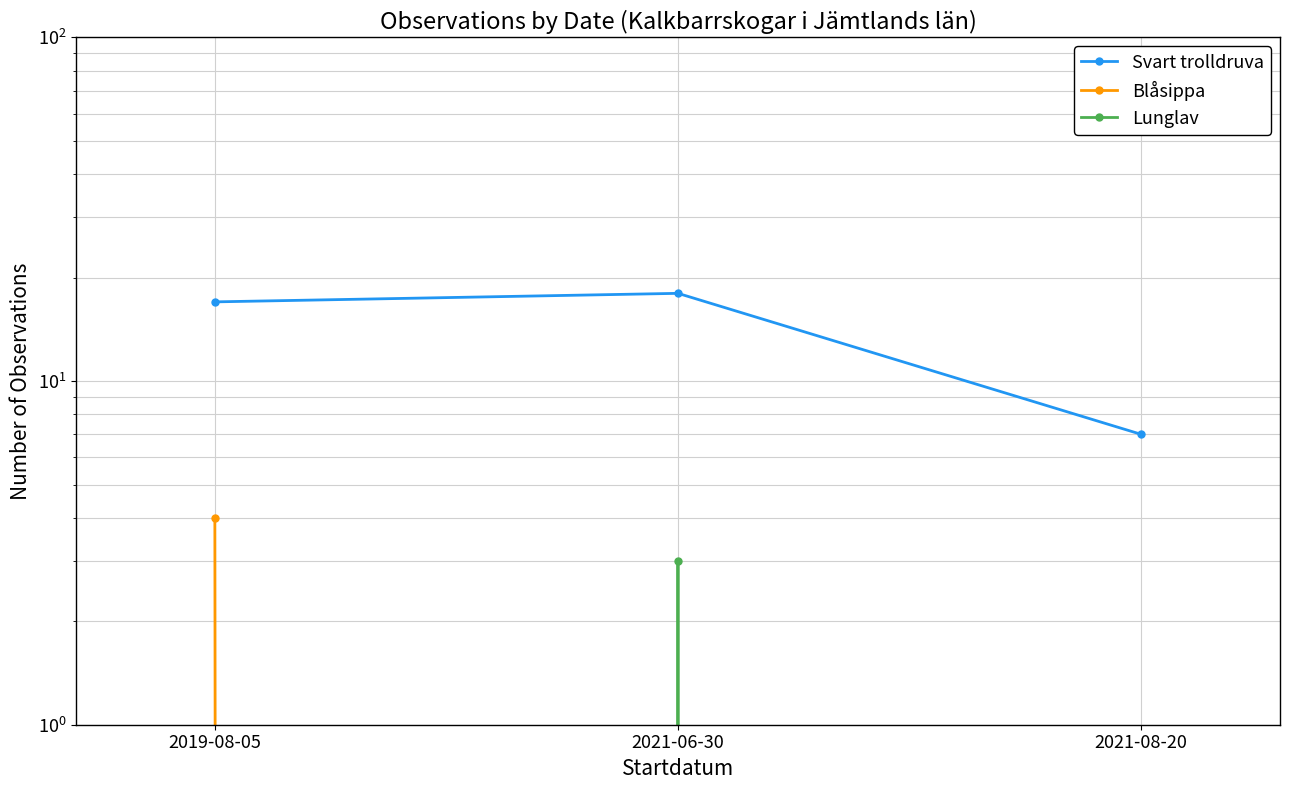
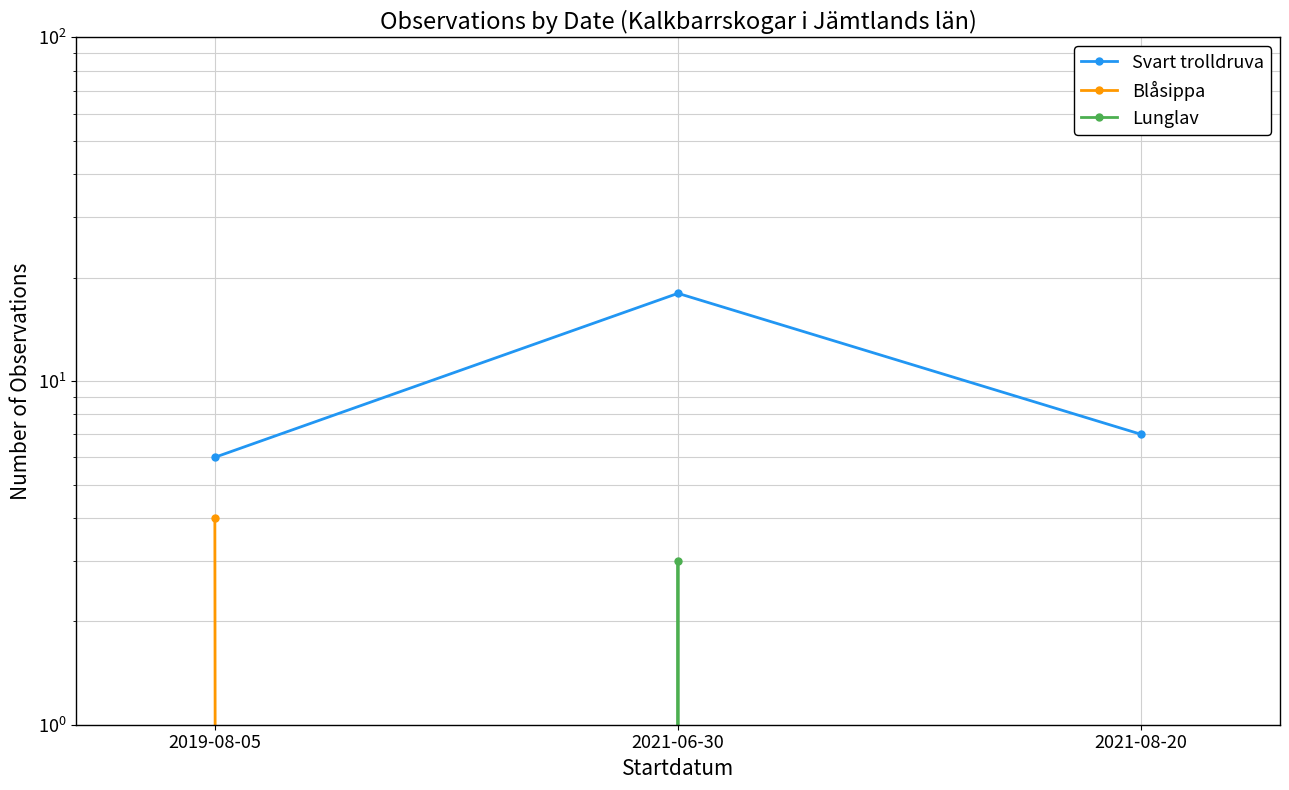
  {
    "Svart trolldruva": {
-     "2019-08-05": 17,
+     "2019-08-05": 6,
      "2021-06-30": 18,
      "2021-08-20": 7
    },
    "Blåsippa": {
      "2019-08-05": 4
    },
    "Lunglav": {
      "2021-06-30": 3
    }
  }
